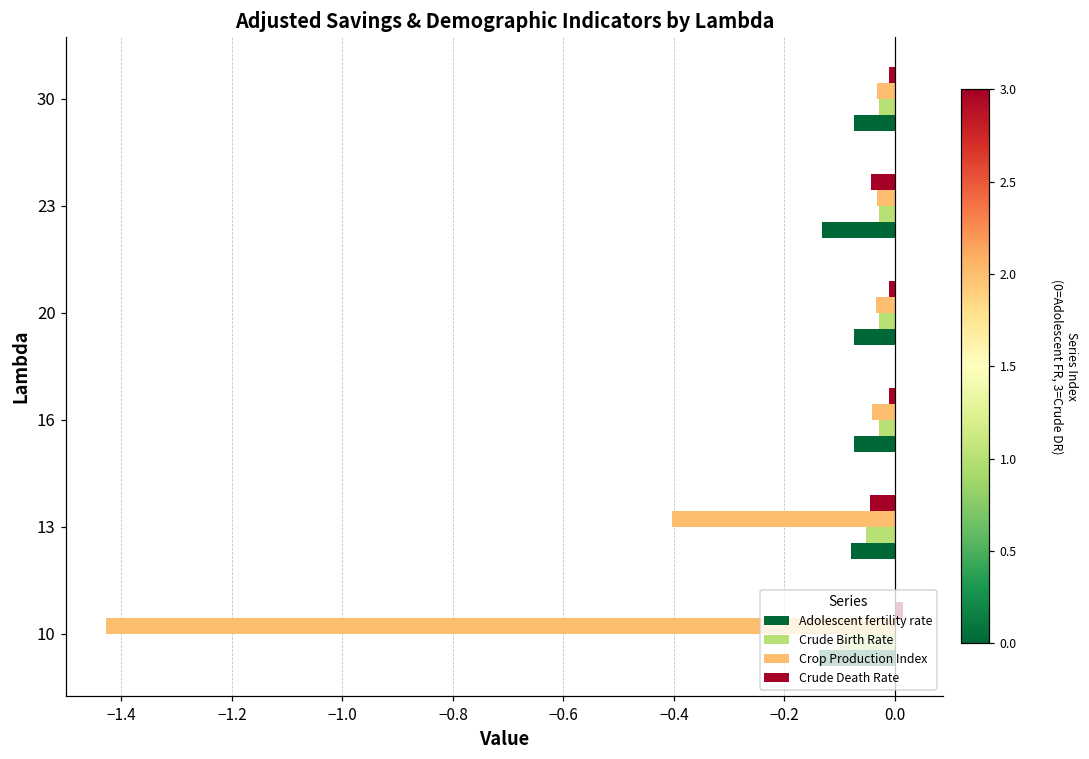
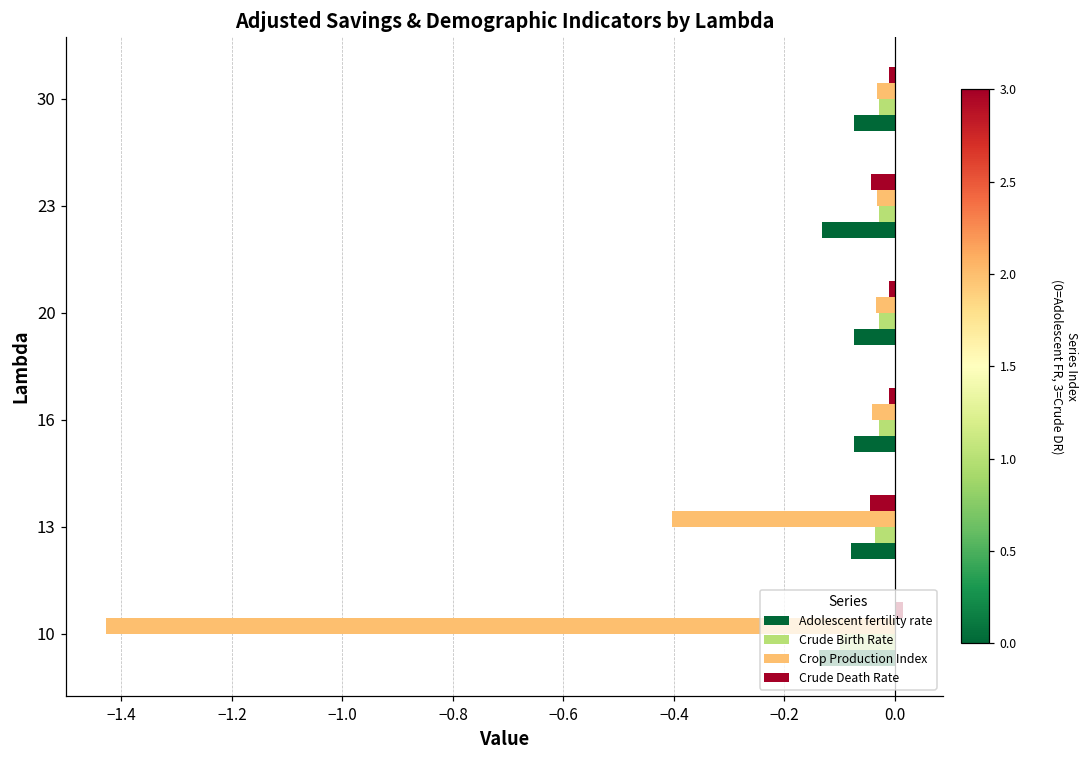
  {
    "Adolescent fertility rate": {
      "30": -0.07,
      "23": -0.13,
      "20": -0.07,
      "16": -0.07,
      "13": -0.08
    },
    "Crude Birth Rate": {
      "30": -0.03,
      "23": -0.03,
      "20": -0.03,
      "16": -0.03,
-     "13": -0.05
+     "13": -0.04
    },
    "Crop Production Index": {
      "30": -0.03,
      "23": -0.03,
      "20": -0.03,
      "16": -0.04,
      "13": -0.40,
      "10": -1.43
    },
    "Crude Death Rate": {
      "30": -0.01,
      "23": -0.04,
      "20": -0.01,
      "16": -0.01,
      "13": -0.05
    }
  }
